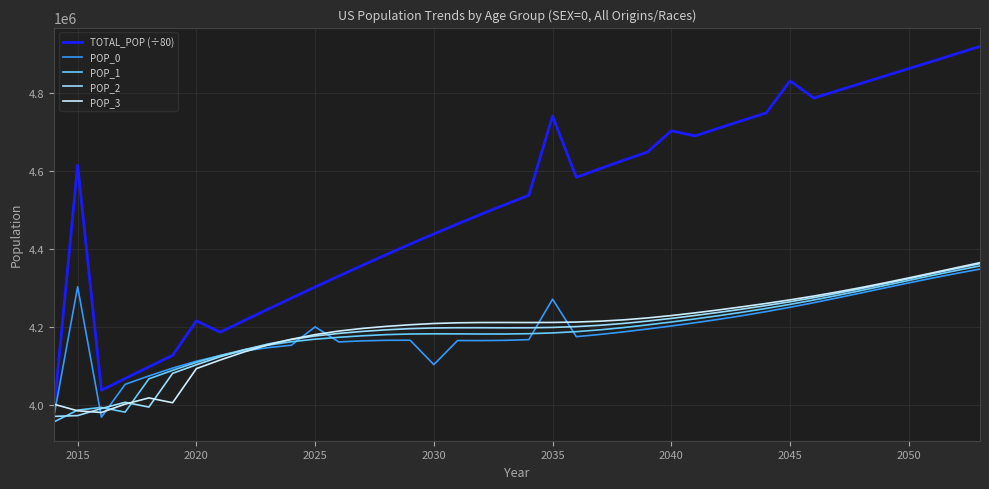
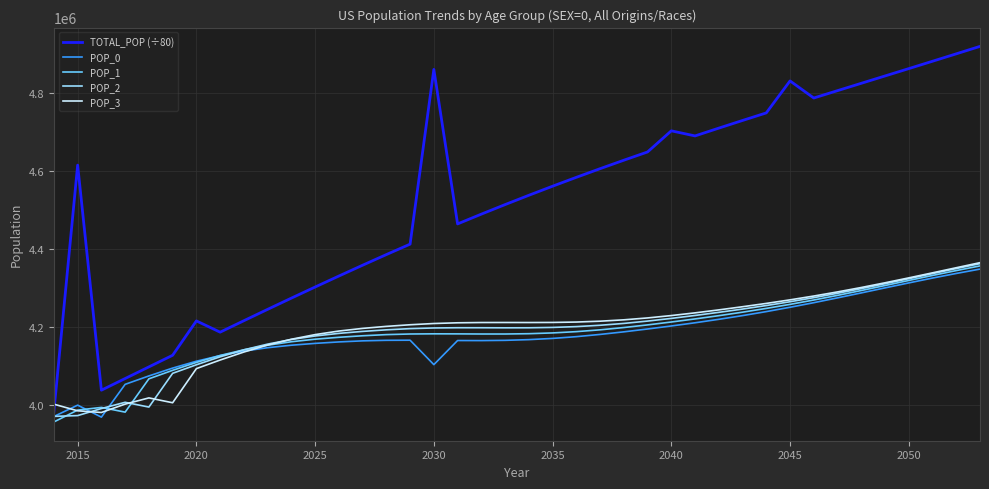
  {
    "TOTAL_POP (÷80)": {
      "2015": 4610000,
      "2020": 4220000,
      "2025": 4300000,
-     "2030": 4440000,
-     "2035": 4740000,
+     "2030": 4860000,
+     "2035": 4560000,
      "2040": 4700000,
      "2045": 4830000,
      "2050": 4860000
    },
    "POP_0": {
-     "2015": 4300000,
-     "2025": 4200000,
+     "2015": 4000000,
+     "2025": 4160000,
      "2030": 4100000,
-     "2035": 4270000,
+     "2035": 4170000,
      "2040": 4200000,
      "2045": 4250000
    }
  }
